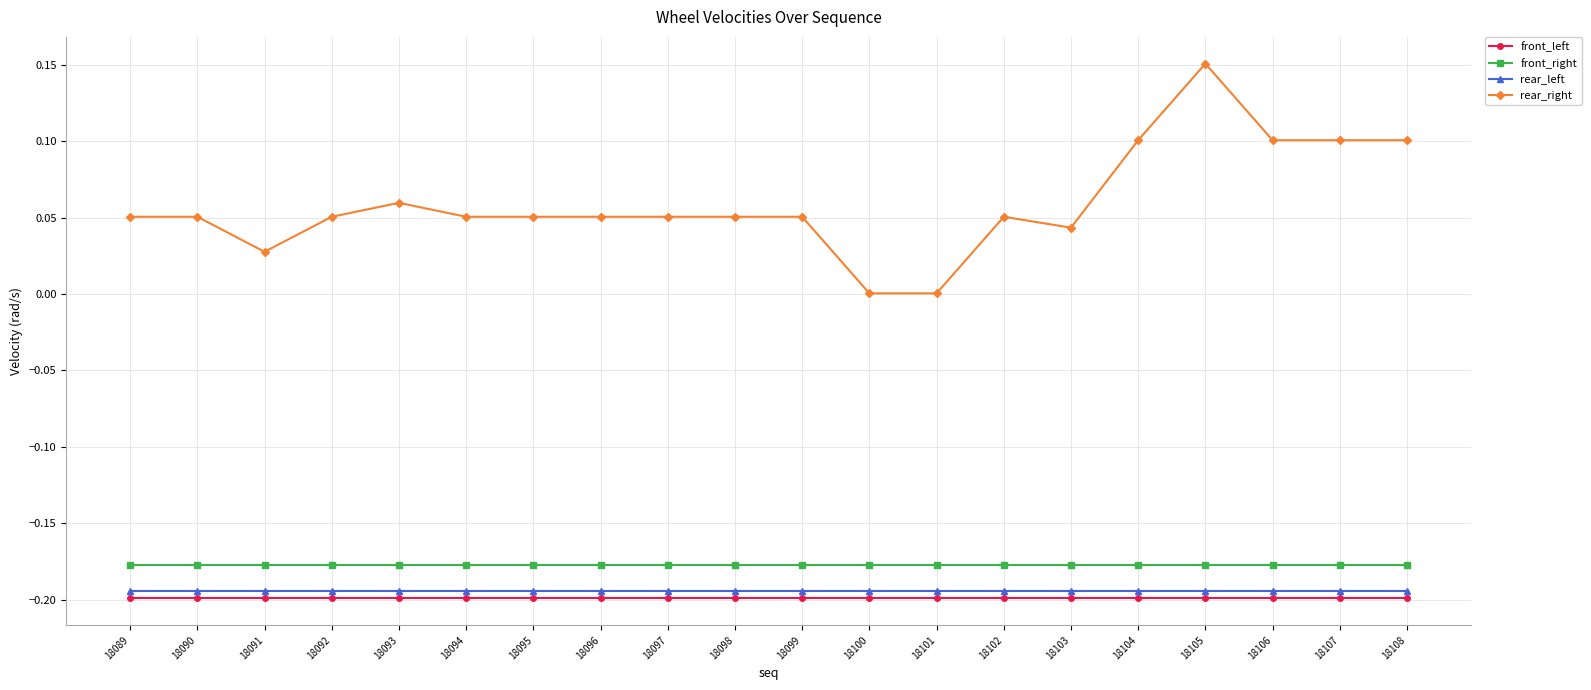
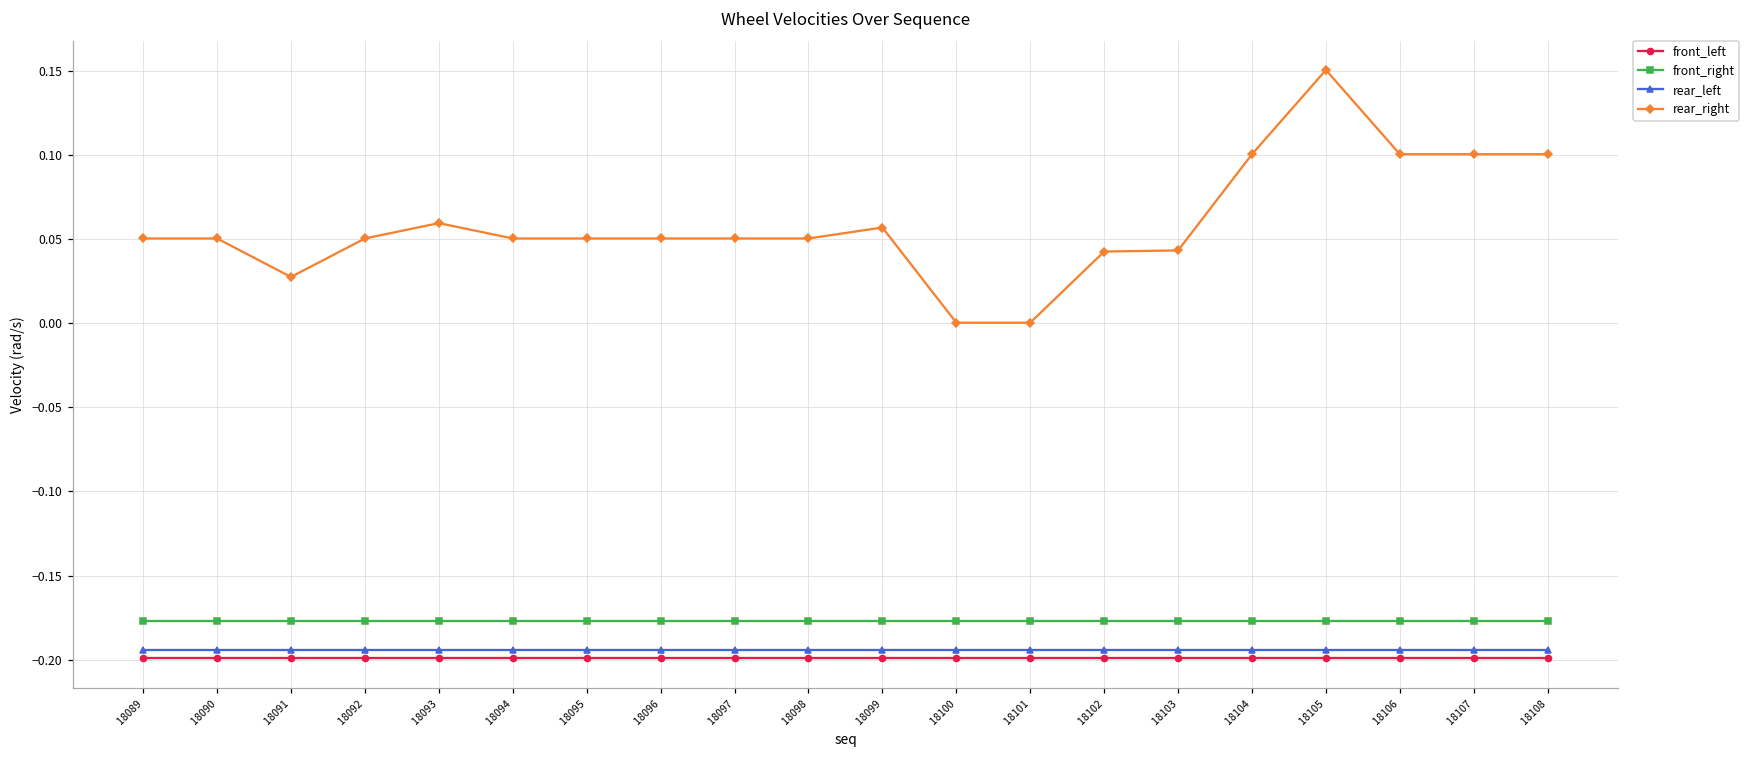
  {
    "front_left": {
      "18089": -0.199,
      "18090": -0.199,
      "18091": -0.199,
      "18092": -0.199,
      "18093": -0.199,
      "18094": -0.199,
      "18095": -0.199,
      "18096": -0.199,
      "18097": -0.199,
      "18098": -0.199,
      "18099": -0.199,
      "18100": -0.199,
      "18101": -0.199,
      "18102": -0.199,
      "18103": -0.199,
      "18104": -0.199,
      "18105": -0.199,
      "18106": -0.199,
      "18107": -0.199,
      "18108": -0.199
    },
    "front_right": {
      "18089": -0.177,
      "18090": -0.177,
      "18091": -0.177,
      "18092": -0.177,
      "18093": -0.177,
      "18094": -0.177,
      "18095": -0.177,
      "18096": -0.177,
      "18097": -0.177,
      "18098": -0.177,
      "18099": -0.177,
      "18100": -0.177,
      "18101": -0.177,
      "18102": -0.177,
      "18103": -0.177,
      "18104": -0.177,
      "18105": -0.177,
      "18106": -0.177,
      "18107": -0.177,
      "18108": -0.177
    },
    "rear_left": {
      "18089": -0.195,
      "18090": -0.195,
      "18091": -0.195,
      "18092": -0.195,
      "18093": -0.195,
      "18094": -0.195,
      "18095": -0.195,
      "18096": -0.195,
      "18097": -0.195,
      "18098": -0.195,
      "18099": -0.195,
      "18100": -0.195,
      "18101": -0.195,
      "18102": -0.195,
      "18103": -0.195,
      "18104": -0.195,
      "18105": -0.195,
      "18106": -0.195,
      "18107": -0.195,
      "18108": -0.195
    },
    "rear_right": {
      "18089": 0.050,
      "18090": 0.050,
      "18091": 0.028,
      "18092": 0.050,
      "18093": 0.060,
      "18094": 0.050,
      "18095": 0.050,
      "18096": 0.050,
      "18097": 0.050,
      "18098": 0.050,
-     "18099": 0.050,
+     "18099": 0.057,
      "18100": 0.000,
      "18101": 0.000,
-     "18102": 0.050,
+     "18102": 0.043,
      "18103": 0.043,
      "18104": 0.101,
      "18105": 0.151,
      "18106": 0.101,
      "18107": 0.101,
      "18108": 0.101
    }
  }
